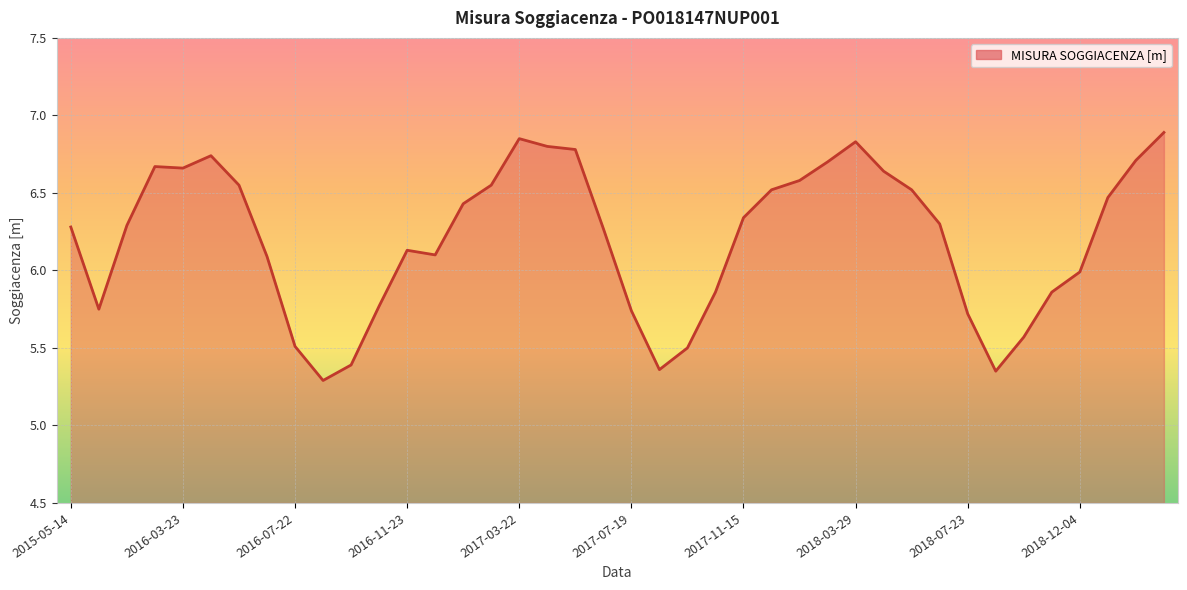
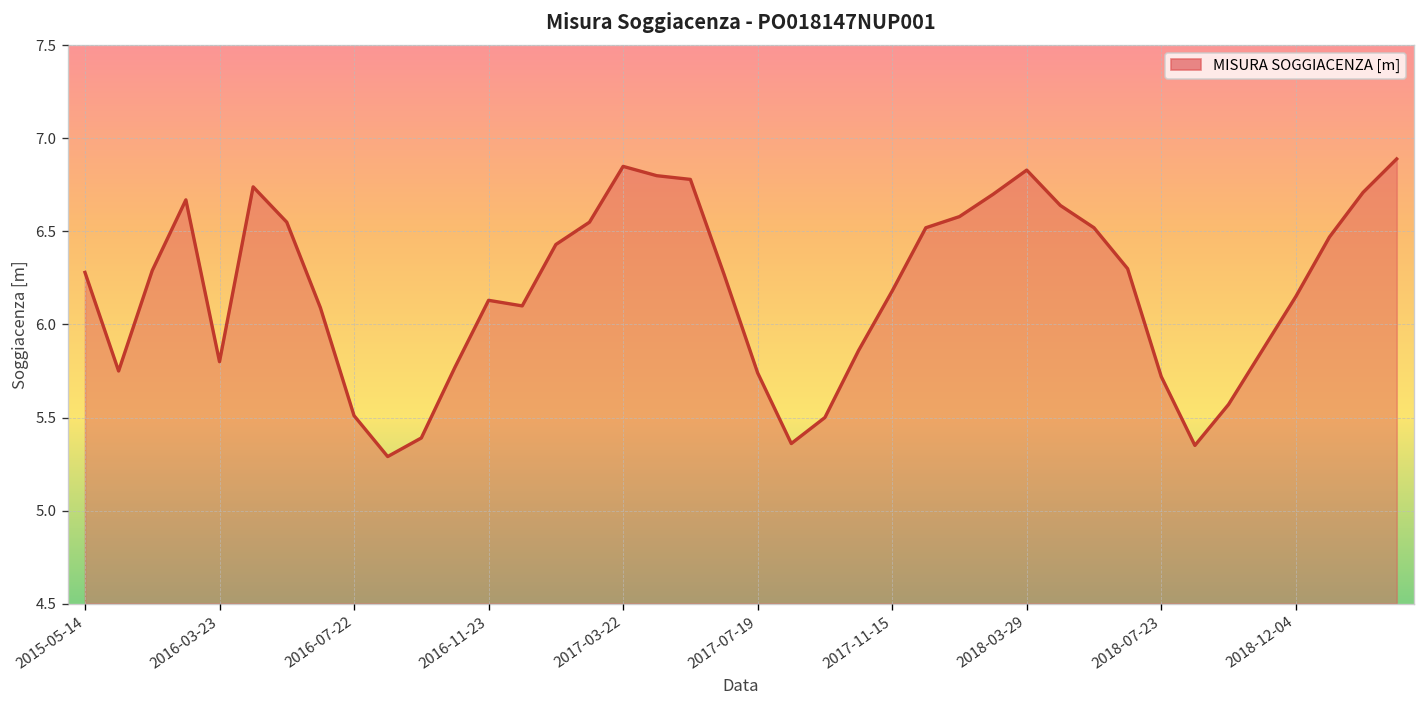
  {
    "2015-05-14": 6.28,
-   "2016-03-23": 6.66,
+   "2016-03-23": 5.80,
    "2016-07-22": 5.51,
    "2016-11-23": 6.13,
    "2017-03-22": 6.85,
    "2017-07-19": 5.74,
-   "2017-11-15": 6.34,
+   "2017-11-15": 6.18,
    "2018-03-29": 6.83,
    "2018-07-23": 5.72,
-   "2018-12-04": 5.99
+   "2018-12-04": 6.15
  }
